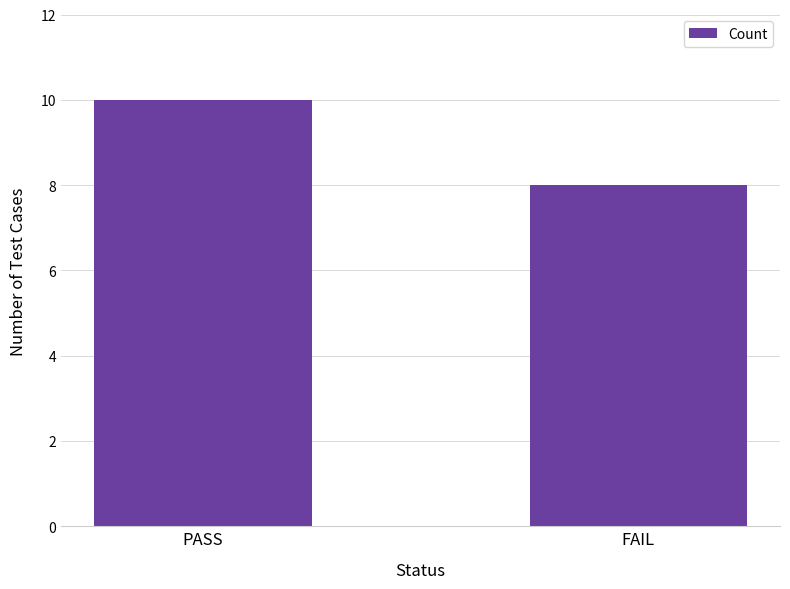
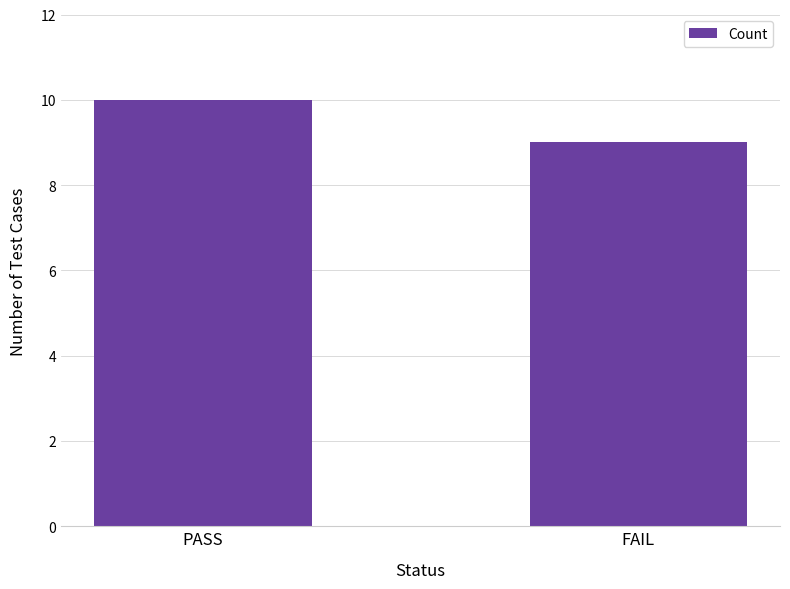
  {
    "PASS": 10,
-   "FAIL": 8
+   "FAIL": 9
  }
